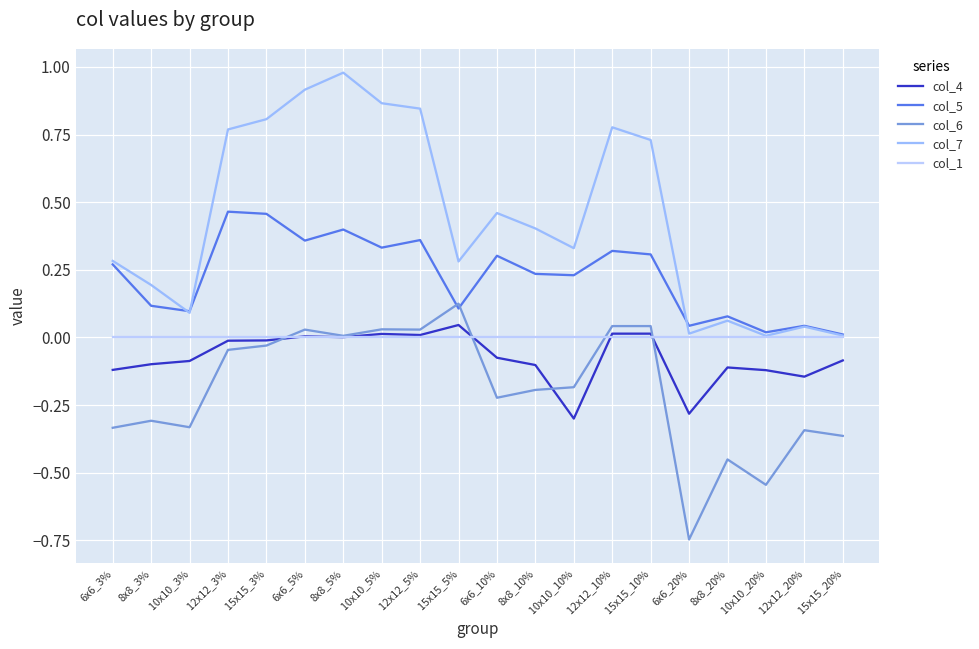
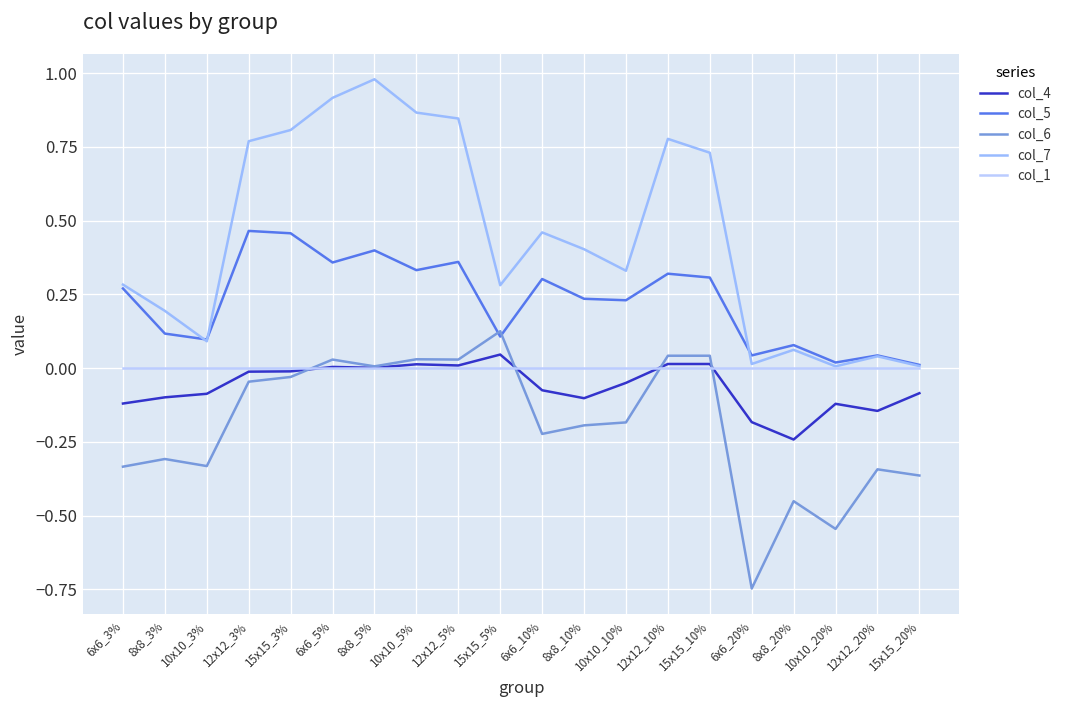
  {
    "col_4": {
      "6x6_3%": -0.12,
      "8x8_3%": -0.10,
      "10x10_3%": -0.09,
      "12x12_3%": -0.01,
      "15x15_3%": -0.01,
      "10x10_5%": 0.01,
      "15x15_5%": 0.05,
      "6x6_10%": -0.08,
      "8x8_10%": -0.10,
-     "10x10_10%": -0.30,
+     "10x10_10%": -0.05,
      "12x12_10%": 0.01,
      "15x15_10%": 0.01,
-     "6x6_20%": -0.28,
-     "8x8_20%": -0.11,
+     "6x6_20%": -0.18,
+     "8x8_20%": -0.24,
      "10x10_20%": -0.12,
      "12x12_20%": -0.15,
      "15x15_20%": -0.09
    }
  }
